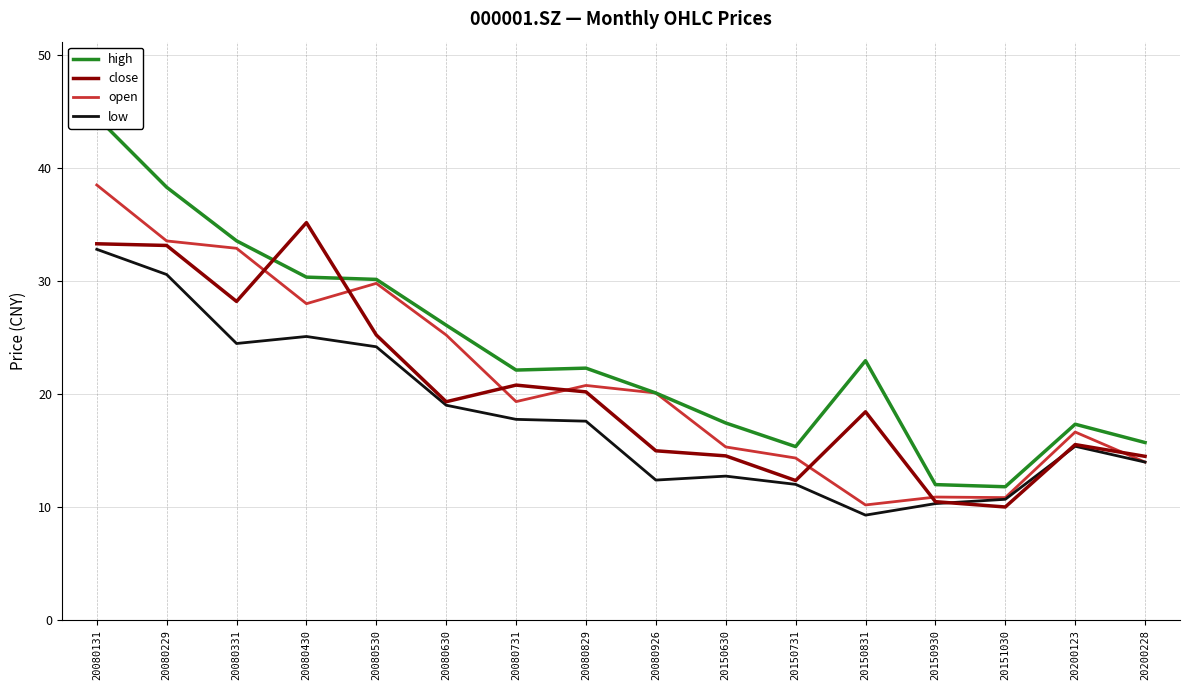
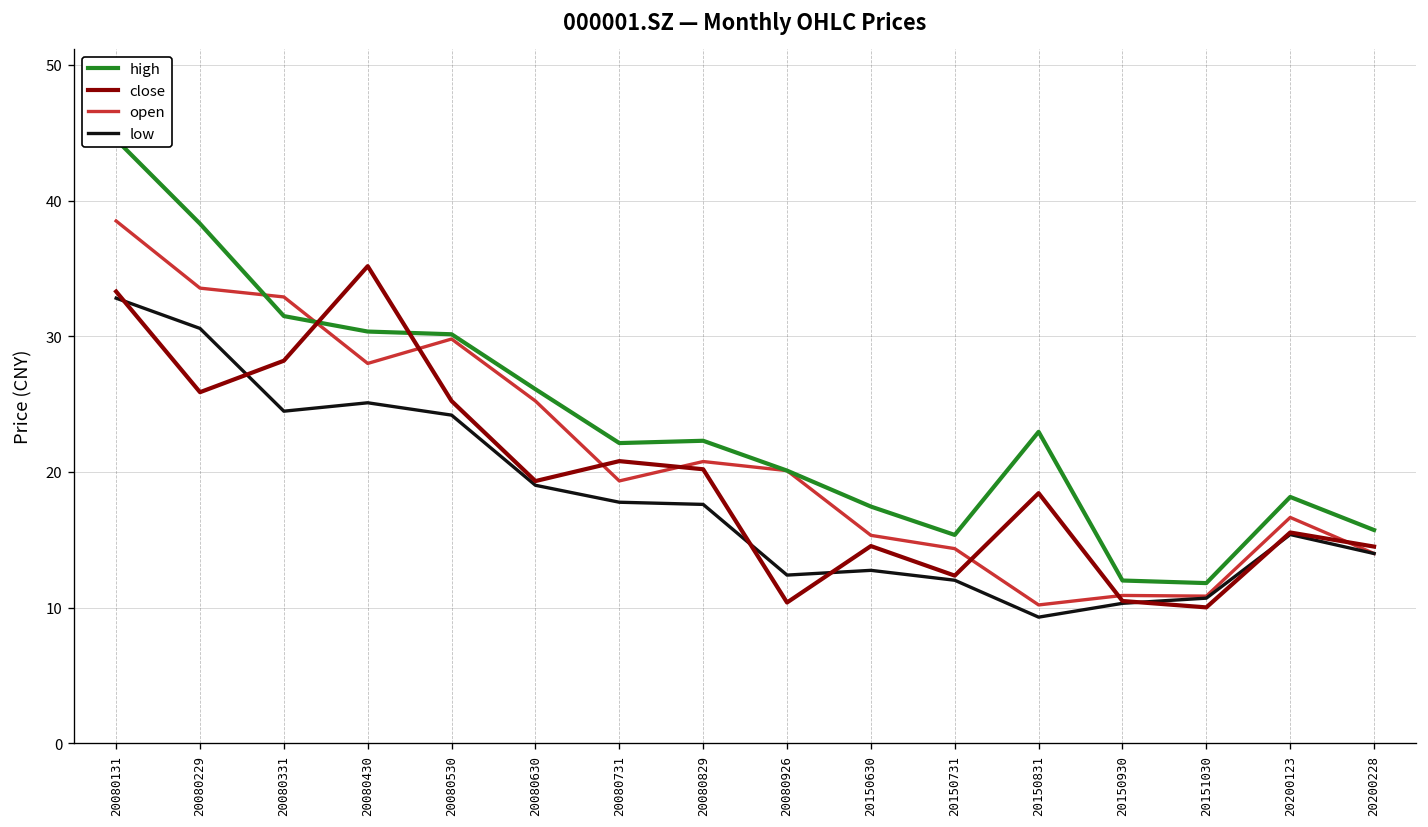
  {
    "high": {
      "20080229": 38.3,
-     "20080331": 33.6,
+     "20080331": 31.5,
      "20080430": 30.4,
      "20080530": 30.2,
      "20080630": 26.1,
      "20080731": 22.1,
      "20080829": 22.3,
      "20150630": 17.5,
      "20150731": 15.4,
      "20150831": 23.0,
      "20150930": 12.0,
      "20151030": 11.8,
-     "20200123": 17.3,
+     "20200123": 18.2,
      "20200228": 15.7
    },
    "close": {
      "20080131": 33.3,
-     "20080229": 33.2,
+     "20080229": 25.9,
      "20080331": 28.2,
      "20080430": 35.2,
      "20080530": 25.2,
      "20080630": 19.3,
      "20080731": 20.8,
      "20080829": 20.2,
-     "20080926": 15.0,
+     "20080926": 10.4,
      "20150630": 14.5,
      "20150731": 12.4,
      "20150831": 18.4,
      "20151030": 10.0,
      "20200228": 14.5
    },
    "open": {
      "20080131": 38.5,
      "20080229": 33.6,
      "20080331": 32.9,
      "20080430": 28.0,
      "20080530": 29.8,
      "20080630": 25.2,
      "20080731": 19.3,
      "20080829": 20.8,
      "20150630": 15.3,
      "20150731": 14.4,
      "20150831": 10.2,
      "20150930": 10.9,
      "20200123": 16.7
    },
    "low": {
      "20080131": 32.8,
      "20080229": 30.6,
      "20080331": 24.5,
      "20080430": 25.1,
      "20080530": 24.2,
      "20080630": 19.0,
      "20080731": 17.8,
      "20080829": 17.6,
      "20080926": 12.4,
      "20150630": 12.8,
      "20150731": 12.0,
      "20150831": 9.3
    }
  }
